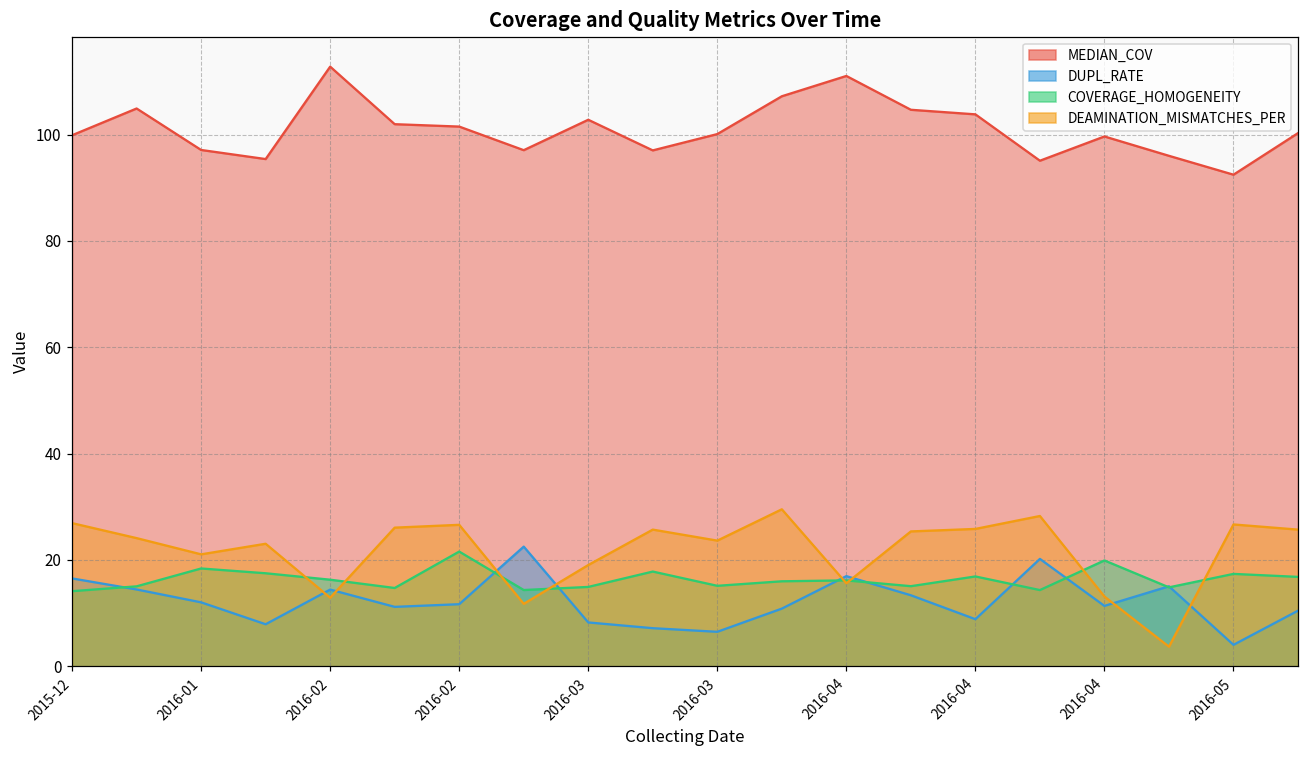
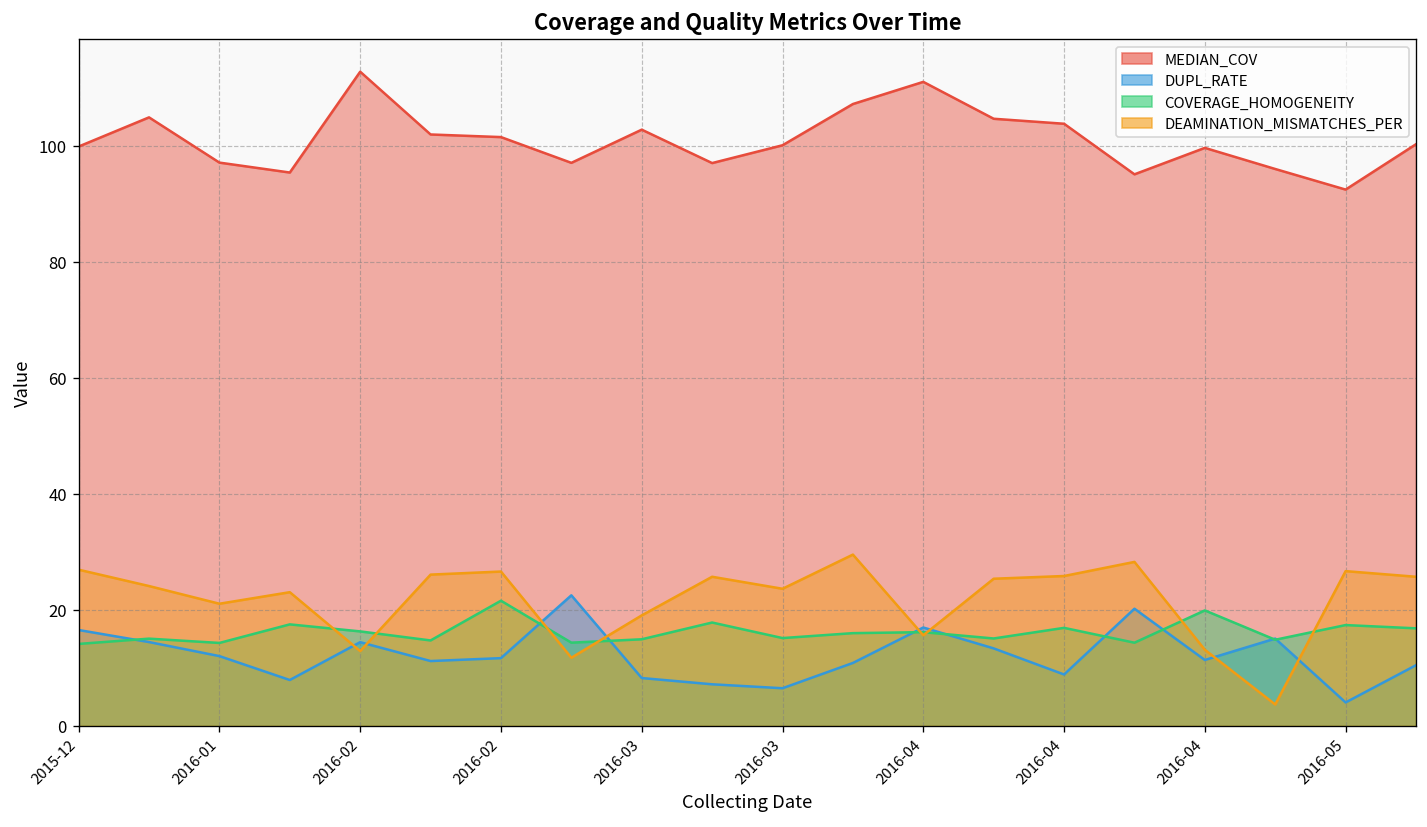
  {
    "MEDIAN_COV": {
      "2016-01": 97
    },
    "DUPL_RATE": {
      "2016-01": 12
    },
    "COVERAGE_HOMOGENEITY": {
-     "2016-01": 18
+     "2016-01": 14
    },
    "DEAMINATION_MISMATCHES_PER": {
      "2016-01": 21
    }
  }
